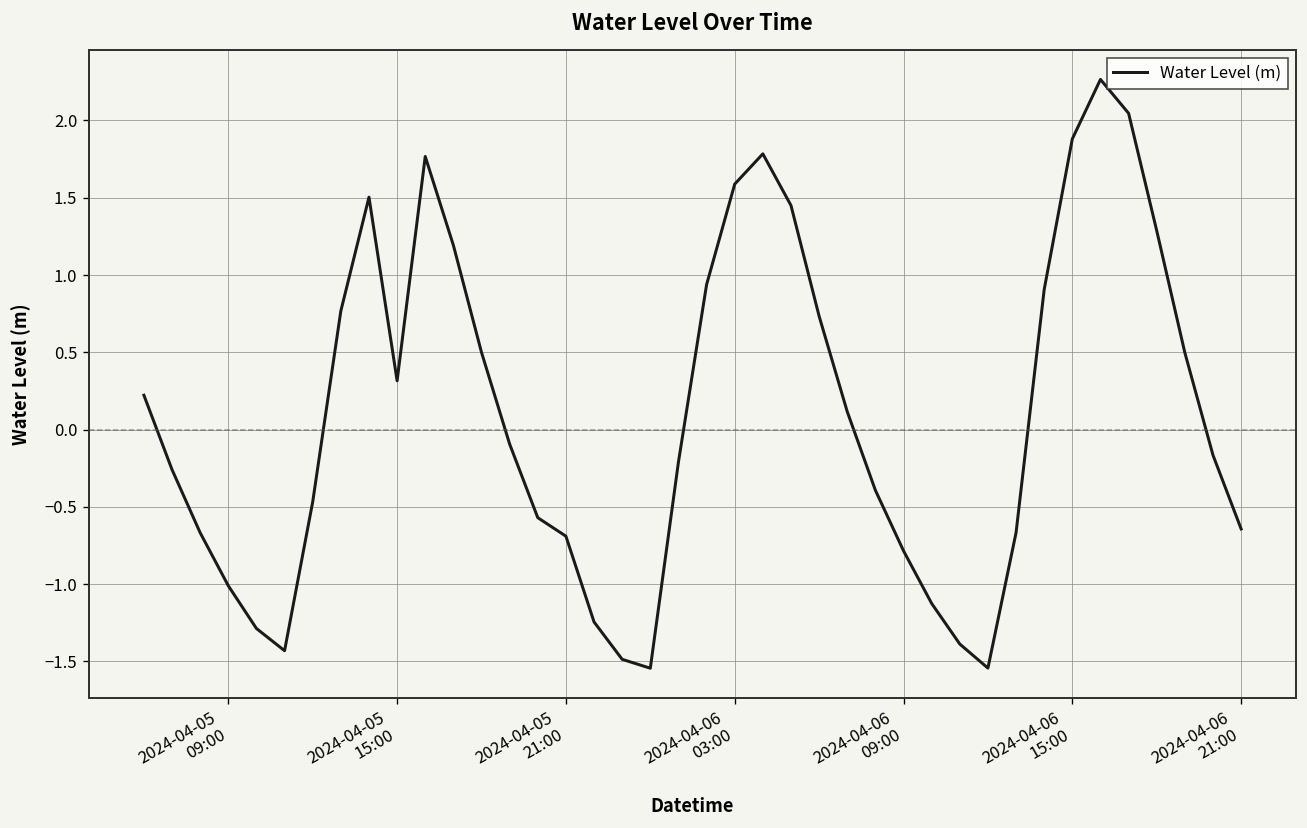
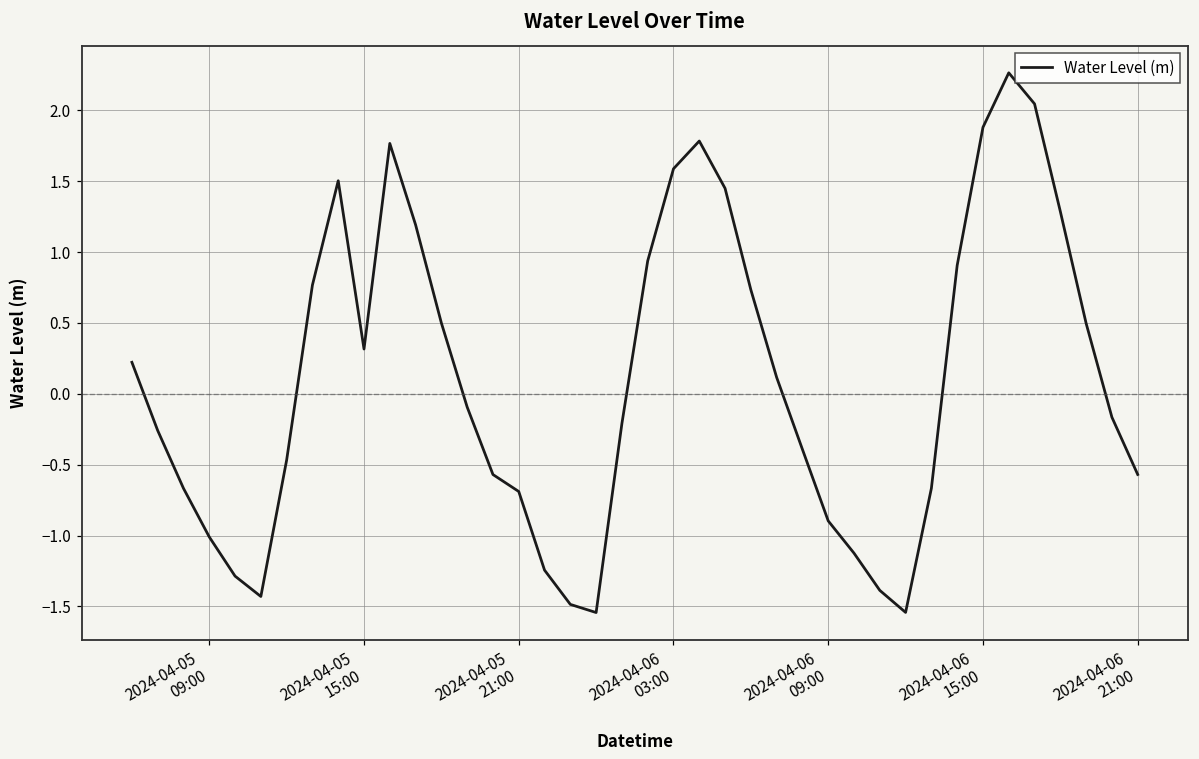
  {
    "2024-04-05 09:00": -1.01,
    "2024-04-05 15:00": 0.32,
    "2024-04-05 21:00": -0.69,
    "2024-04-06 03:00": 1.59,
-   "2024-04-06 09:00": -0.78,
+   "2024-04-06 09:00": -0.90,
    "2024-04-06 15:00": 1.88,
-   "2024-04-06 21:00": -0.64
+   "2024-04-06 21:00": -0.57
  }
